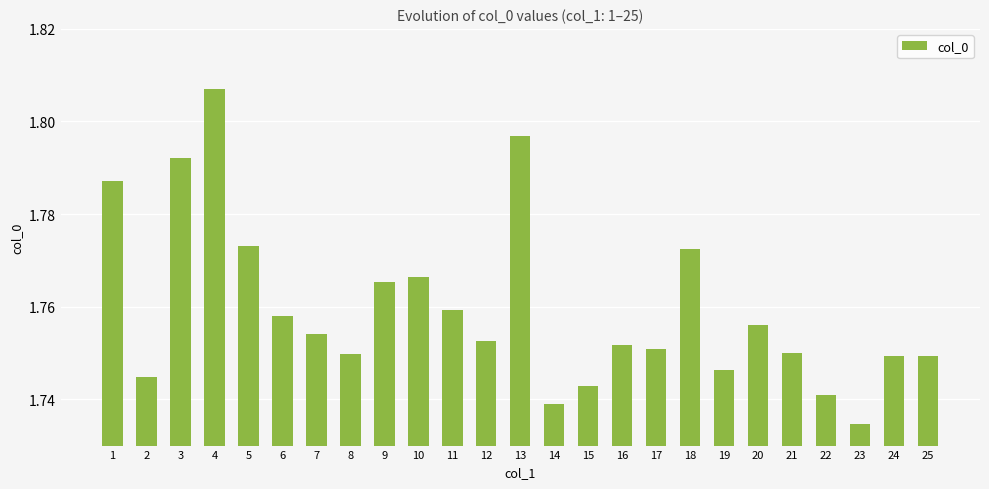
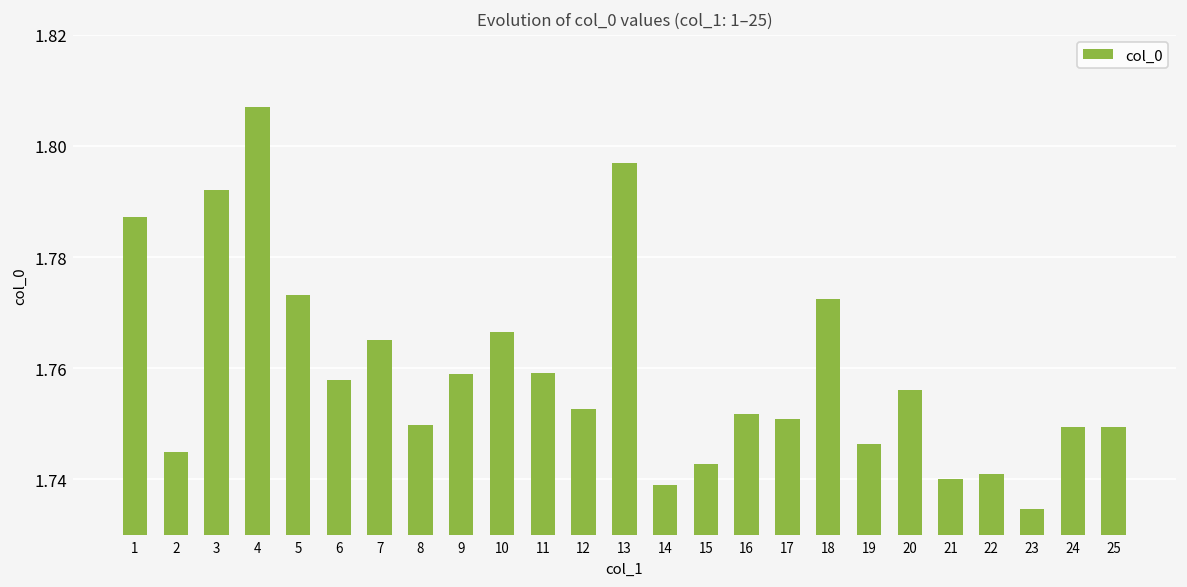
  {
    "1": 1.787,
    "2": 1.745,
    "3": 1.792,
    "4": 1.807,
    "5": 1.773,
    "6": 1.758,
-   "7": 1.754,
+   "7": 1.765,
    "8": 1.750,
-   "9": 1.765,
+   "9": 1.759,
    "10": 1.767,
    "11": 1.759,
    "12": 1.753,
    "13": 1.797,
    "14": 1.739,
    "15": 1.743,
    "16": 1.752,
    "17": 1.751,
    "18": 1.772,
    "19": 1.746,
    "20": 1.756,
-   "21": 1.75,
+   "21": 1.74,
    "22": 1.741,
    "23": 1.735,
    "24": 1.749,
    "25": 1.749
  }
